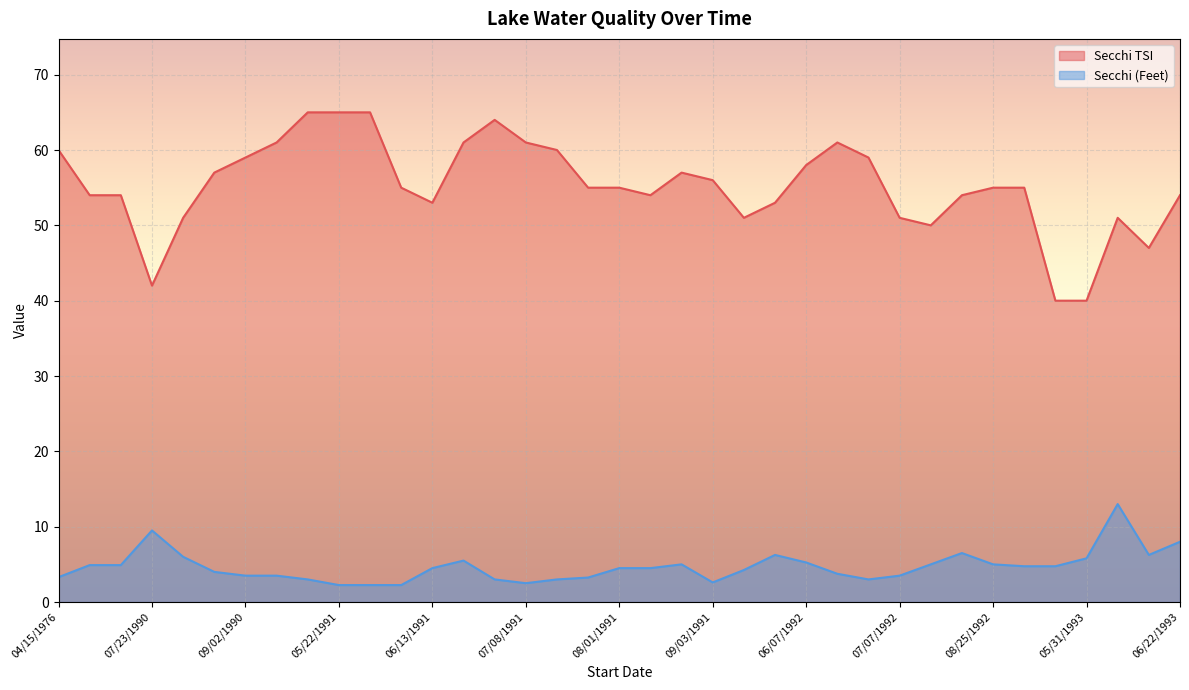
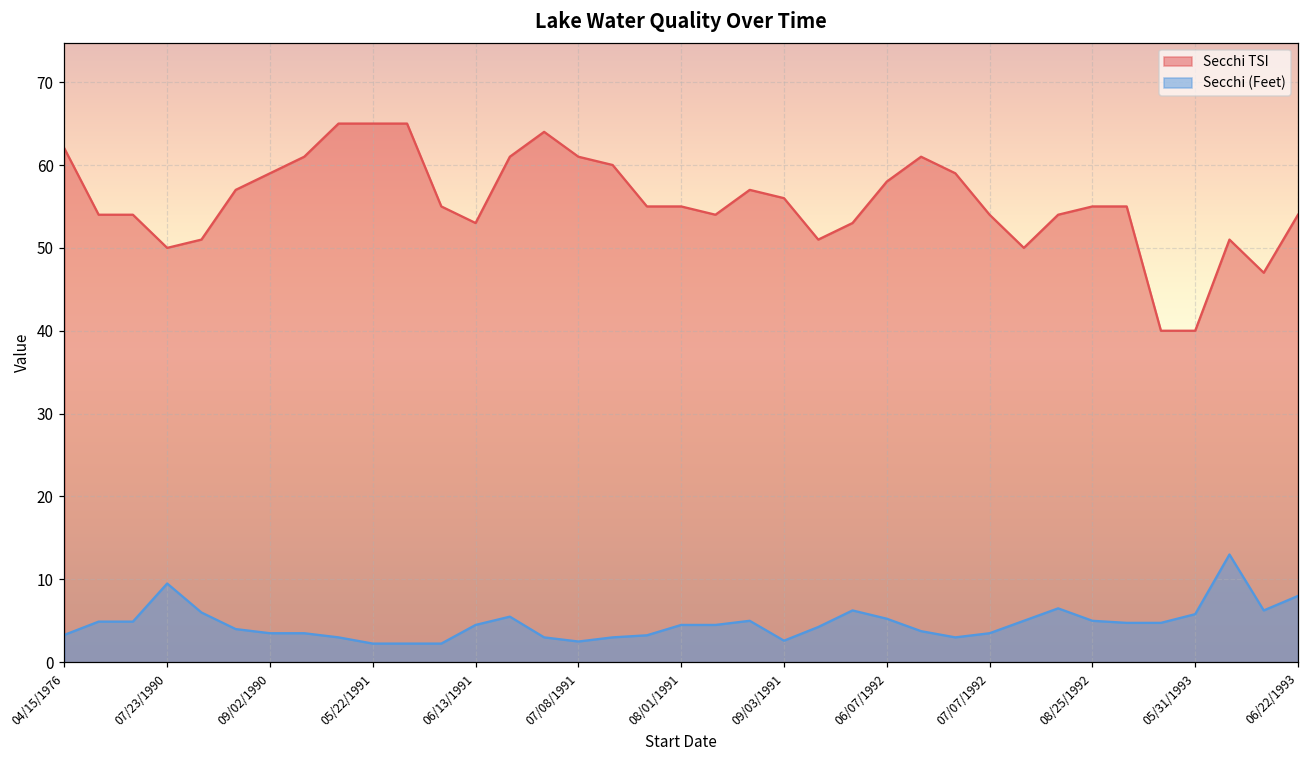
  {
    "Secchi TSI": {
-     "04/15/1976": 60,
-     "07/23/1990": 42,
+     "04/15/1976": 62,
+     "07/23/1990": 50,
      "09/02/1990": 59,
      "05/22/1991": 65,
      "06/13/1991": 53,
      "07/08/1991": 61,
      "08/01/1991": 55,
      "09/03/1991": 56,
      "06/07/1992": 58,
-     "07/07/1992": 51,
+     "07/07/1992": 54,
      "08/25/1992": 55,
      "05/31/1993": 40,
      "06/22/1993": 54
    },
    "Secchi (Feet)": {
      "04/15/1976": 3,
      "07/23/1990": 10,
      "09/02/1990": 4,
      "05/22/1991": 2,
      "06/13/1991": 5,
      "07/08/1991": 3,
      "08/01/1991": 5,
      "09/03/1991": 3,
      "06/07/1992": 5,
      "07/07/1992": 4,
      "08/25/1992": 5,
      "05/31/1993": 6,
      "06/22/1993": 8
    }
  }
